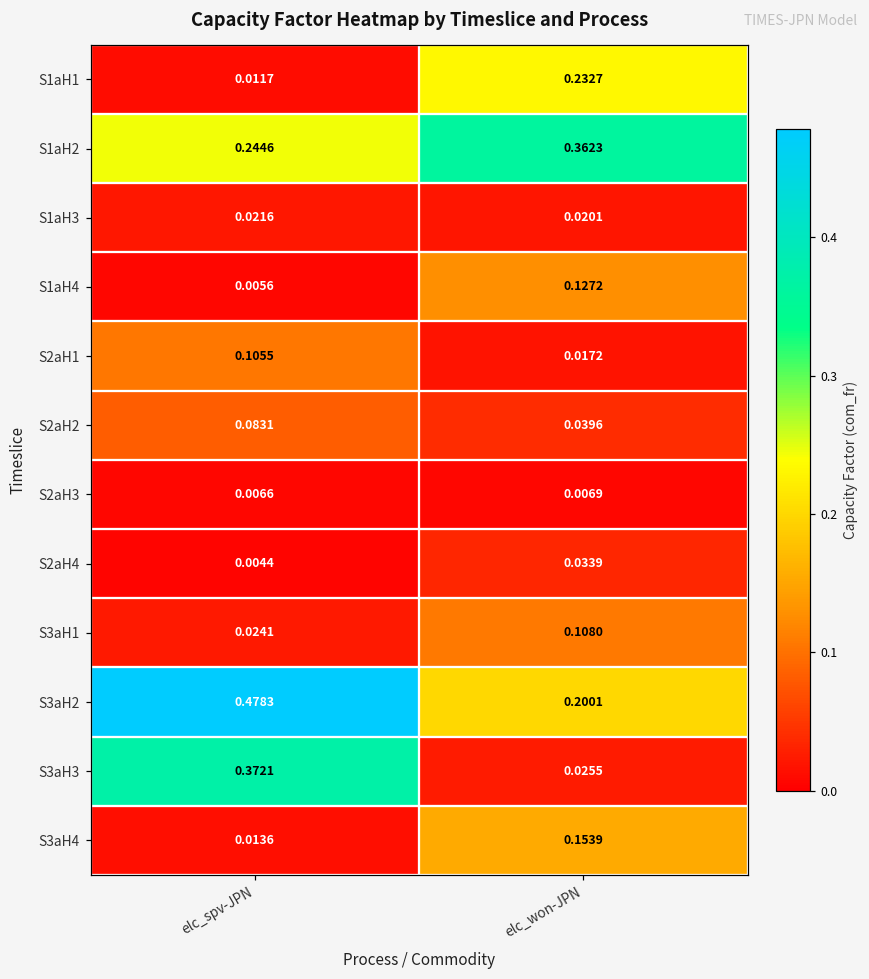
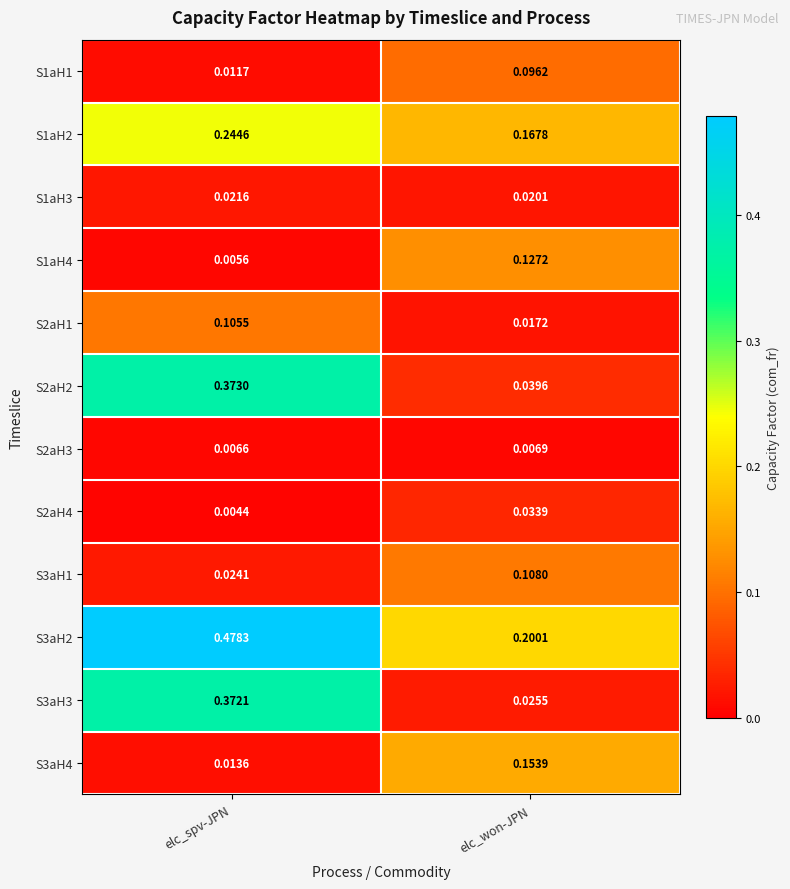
  {
    "S1aH1": {
      "elc_spv-JPN": 0.0117,
-     "elc_won-JPN": 0.2327
+     "elc_won-JPN": 0.0962
    },
    "S1aH2": {
      "elc_spv-JPN": 0.2446,
-     "elc_won-JPN": 0.3623
+     "elc_won-JPN": 0.1678
    },
    "S1aH3": {
      "elc_spv-JPN": 0.0216,
      "elc_won-JPN": 0.0201
    },
    "S1aH4": {
      "elc_spv-JPN": 0.0056,
      "elc_won-JPN": 0.1272
    },
    "S2aH1": {
      "elc_spv-JPN": 0.1055,
      "elc_won-JPN": 0.0172
    },
    "S2aH2": {
-     "elc_spv-JPN": 0.0831,
+     "elc_spv-JPN": 0.3730,
      "elc_won-JPN": 0.0396
    },
    "S2aH3": {
      "elc_spv-JPN": 0.0066,
      "elc_won-JPN": 0.0069
    },
    "S2aH4": {
      "elc_spv-JPN": 0.0044,
      "elc_won-JPN": 0.0339
    },
    "S3aH1": {
      "elc_spv-JPN": 0.0241,
      "elc_won-JPN": 0.1080
    },
    "S3aH2": {
      "elc_spv-JPN": 0.4783,
      "elc_won-JPN": 0.2001
    },
    "S3aH3": {
      "elc_spv-JPN": 0.3721,
      "elc_won-JPN": 0.0255
    },
    "S3aH4": {
      "elc_spv-JPN": 0.0136,
      "elc_won-JPN": 0.1539
    }
  }
